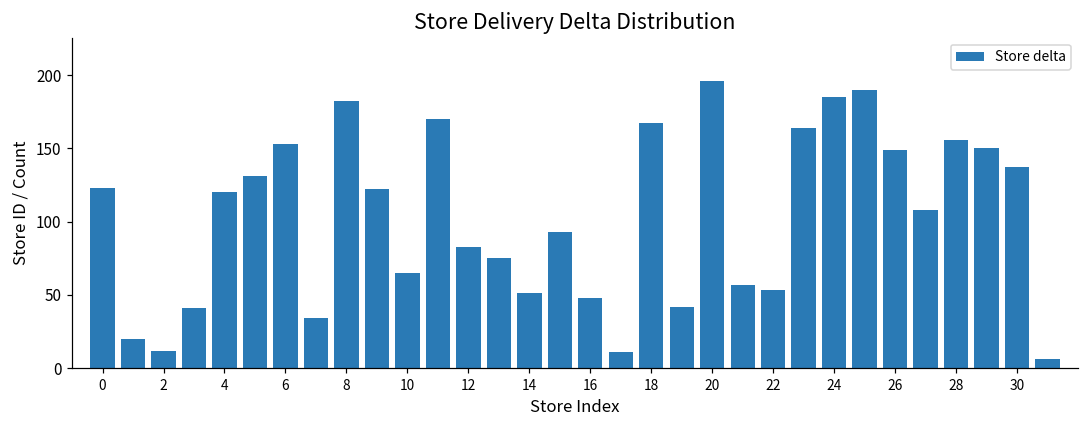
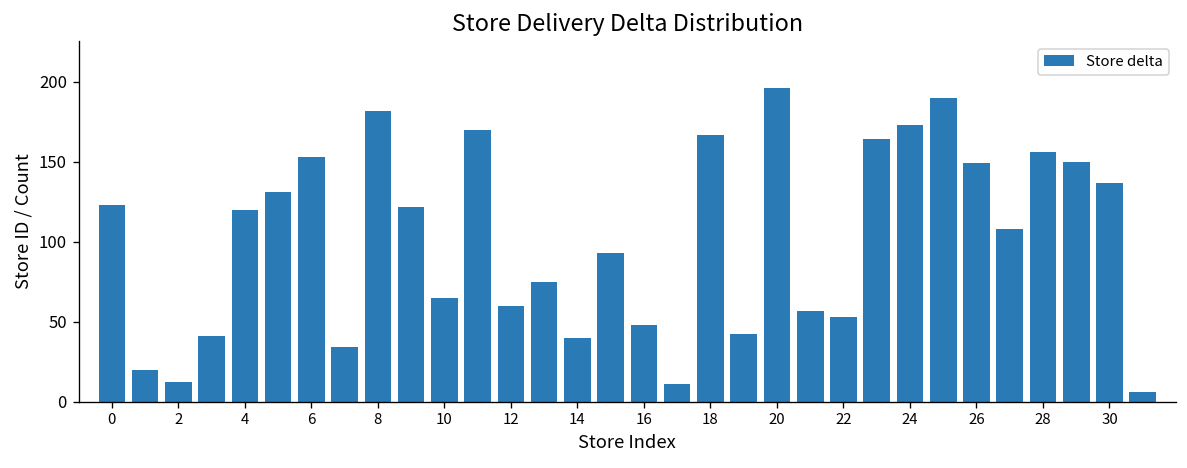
  {
    "0": 123,
    "2": 12,
    "4": 120,
    "6": 153,
    "8": 182,
    "10": 65,
-   "12": 83,
-   "14": 51,
+   "12": 60,
+   "14": 40,
    "16": 48,
    "18": 167,
    "20": 196,
    "22": 53,
-   "24": 185,
+   "24": 173,
    "26": 149,
    "28": 156,
    "30": 137
  }
